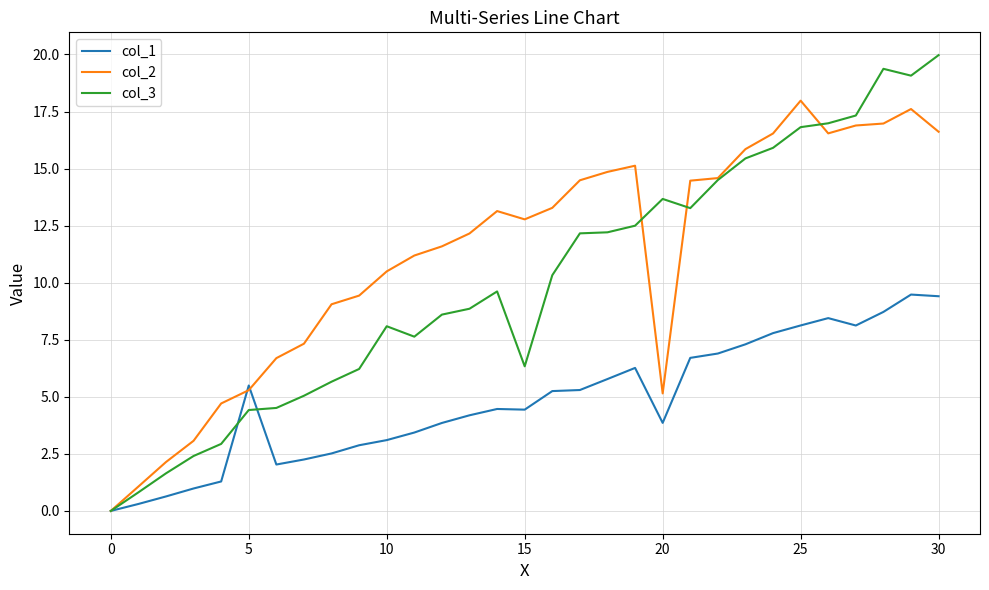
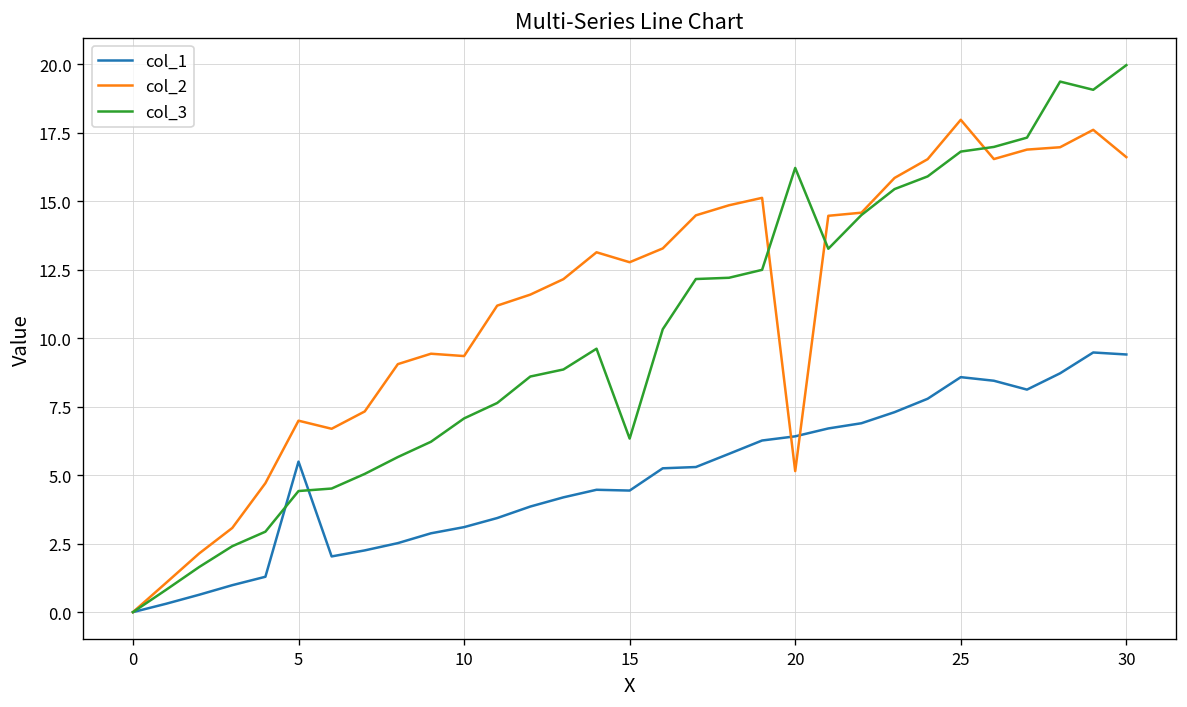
  {
    "col_1": {
      "5": 5.5,
      "10": 3.1,
      "15": 4.4,
-     "20": 3.9,
-     "25": 8.1,
+     "20": 6.4,
+     "25": 8.6,
      "30": 9.4
    },
    "col_2": {
-     "5": 5.3,
-     "10": 10.5,
+     "5": 7.0,
+     "10": 9.3,
      "15": 12.8,
      "20": 5.1,
      "25": 18.0,
      "30": 16.6
    },
    "col_3": {
      "5": 4.4,
-     "10": 8.1,
+     "10": 7.1,
      "15": 6.3,
-     "20": 13.7,
+     "20": 16.2,
      "25": 16.8,
      "30": 20.0
    }
  }
